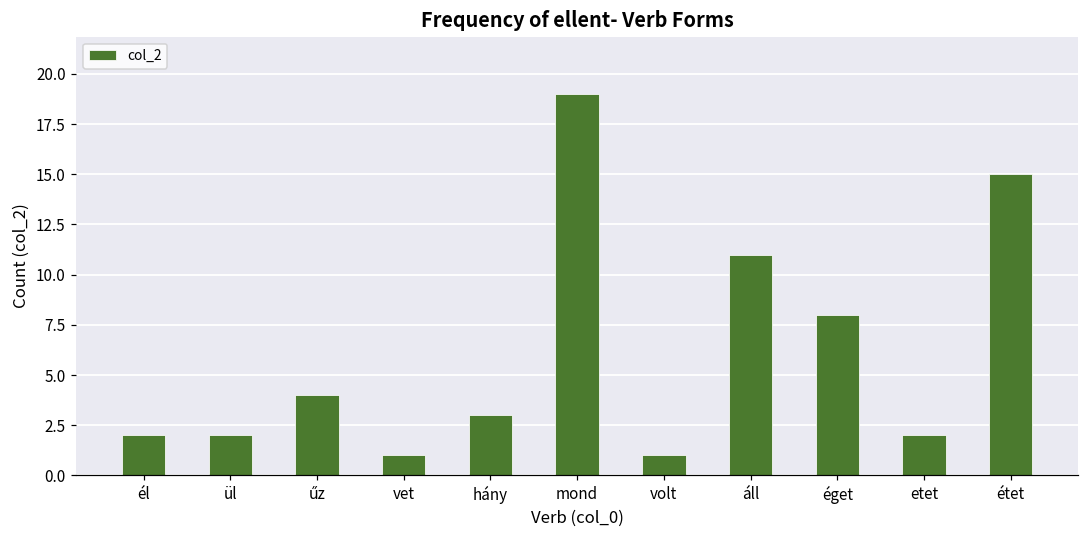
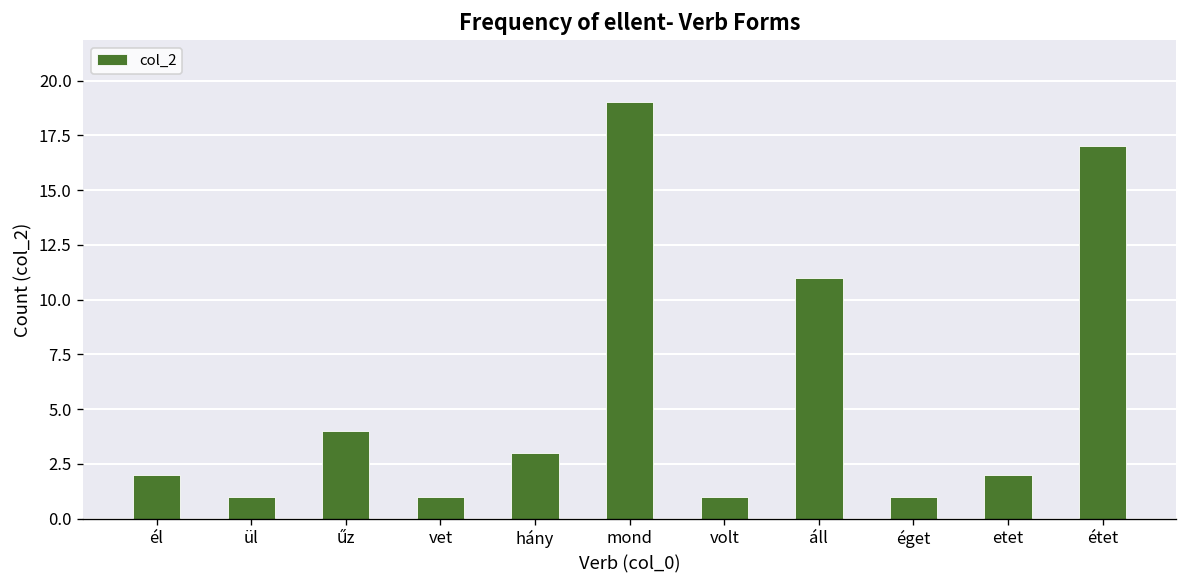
  {
    "él": 2,
-   "ül": 2,
+   "ül": 1,
    "űz": 4,
    "vet": 1,
    "hány": 3,
    "mond": 19,
    "volt": 1,
    "áll": 11,
-   "éget": 8,
+   "éget": 1,
    "etet": 2,
-   "étet": 15
+   "étet": 17
  }
